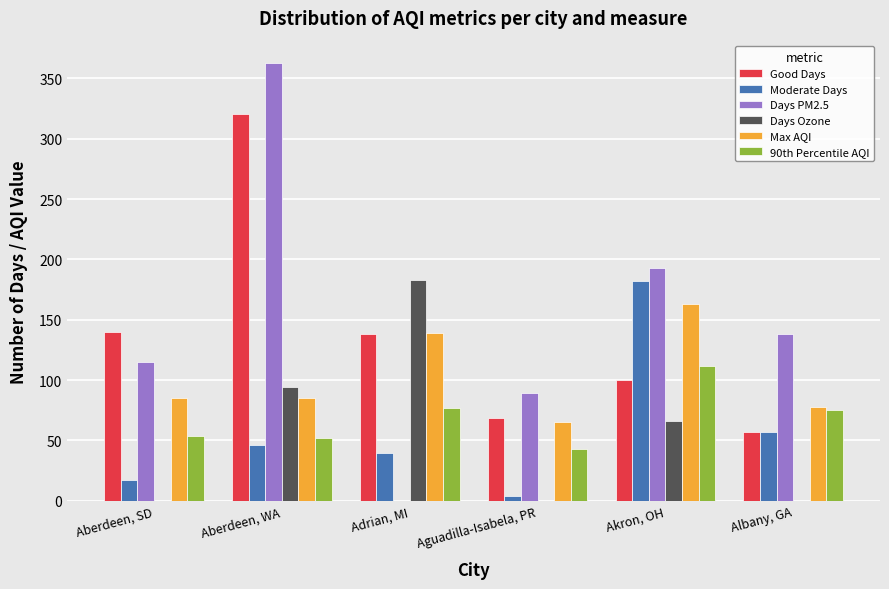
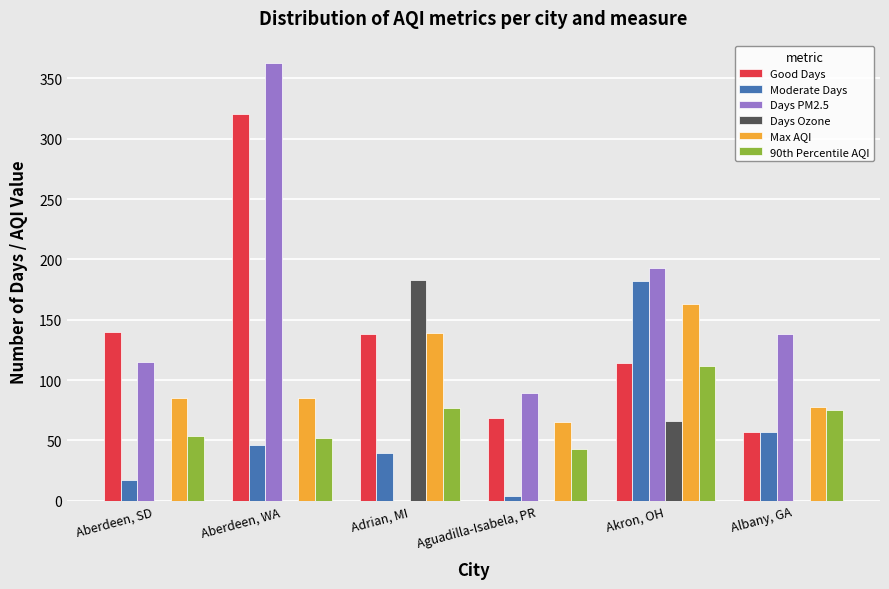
  {
    "Good Days": {
      "Aberdeen, SD": 140,
      "Aberdeen, WA": 320,
      "Adrian, MI": 138,
      "Aguadilla-Isabela, PR": 69,
-     "Akron, OH": 100,
+     "Akron, OH": 114,
      "Albany, GA": 57
    },
    "Moderate Days": {
      "Aberdeen, SD": 17,
      "Aberdeen, WA": 46,
      "Adrian, MI": 40,
      "Aguadilla-Isabela, PR": 4,
      "Akron, OH": 182,
      "Albany, GA": 57
    },
    "Days PM2.5": {
      "Aberdeen, SD": 115,
      "Aberdeen, WA": 363,
      "Adrian, MI": 0,
      "Aguadilla-Isabela, PR": 89,
      "Akron, OH": 193,
      "Albany, GA": 138
    },
    "Days Ozone": {
      "Aberdeen, SD": 0,
-     "Aberdeen, WA": 94,
+     "Aberdeen, WA": 0,
      "Adrian, MI": 183,
      "Aguadilla-Isabela, PR": 0,
      "Akron, OH": 66,
      "Albany, GA": 0
    },
    "Max AQI": {
      "Aberdeen, SD": 85,
      "Aberdeen, WA": 85,
      "Adrian, MI": 139,
      "Aguadilla-Isabela, PR": 65,
      "Akron, OH": 163,
      "Albany, GA": 78
    },
    "90th Percentile AQI": {
      "Aberdeen, SD": 54,
      "Aberdeen, WA": 52,
      "Adrian, MI": 77,
      "Aguadilla-Isabela, PR": 43,
      "Akron, OH": 112,
      "Albany, GA": 75
    }
  }
